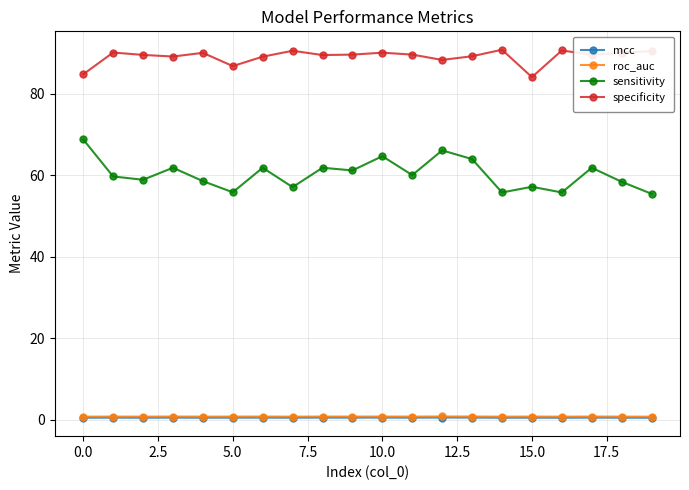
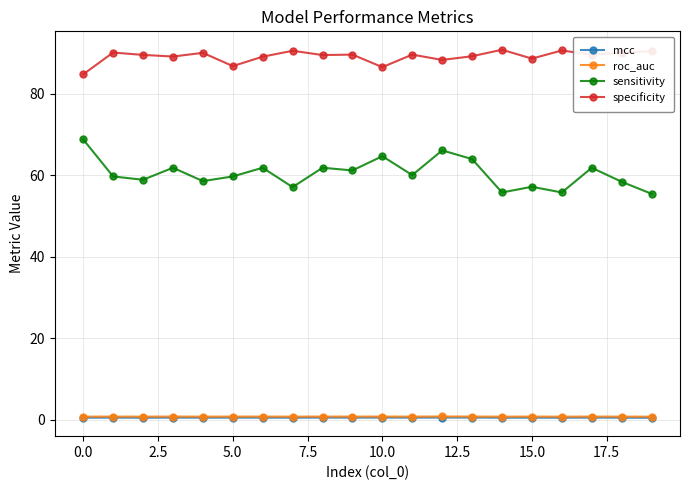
  {
    "sensitivity": {
      "0.0": 69,
-     "5.0": 56,
+     "5.0": 60,
      "10.0": 65,
      "15.0": 57
    },
    "specificity": {
      "0.0": 85,
      "5.0": 87,
-     "10.0": 90,
-     "15.0": 84
+     "10.0": 86,
+     "15.0": 89
    }
  }
